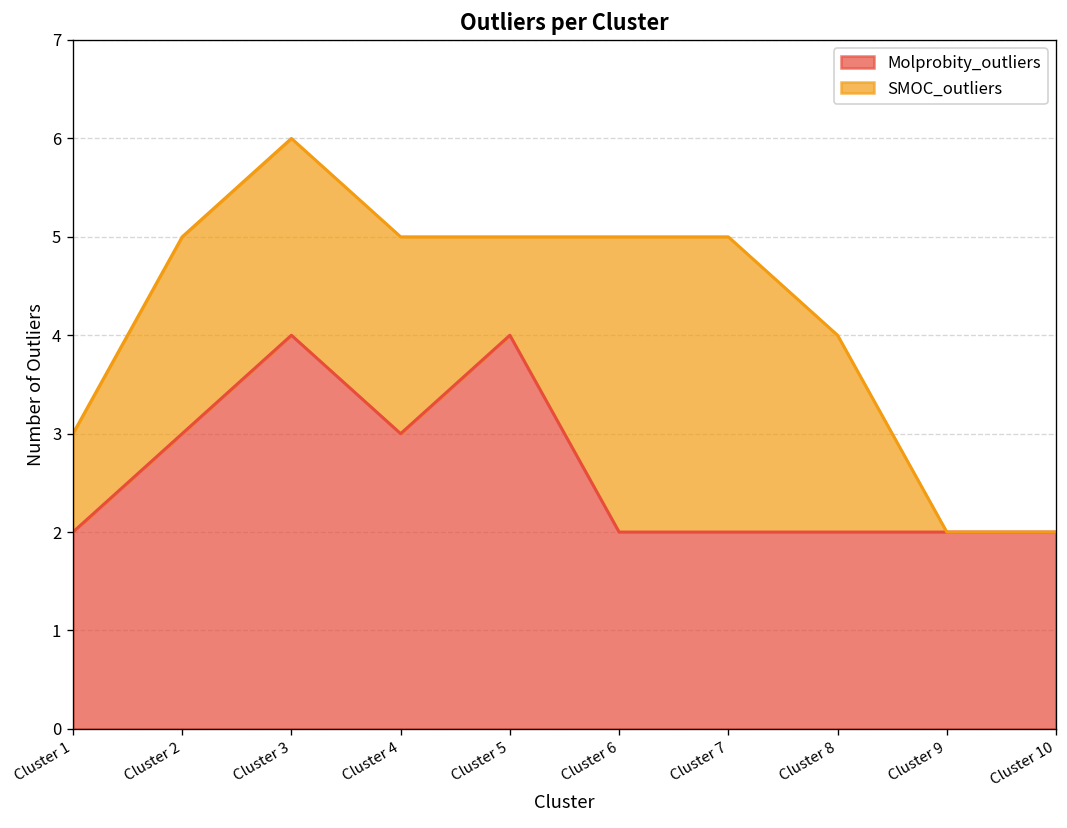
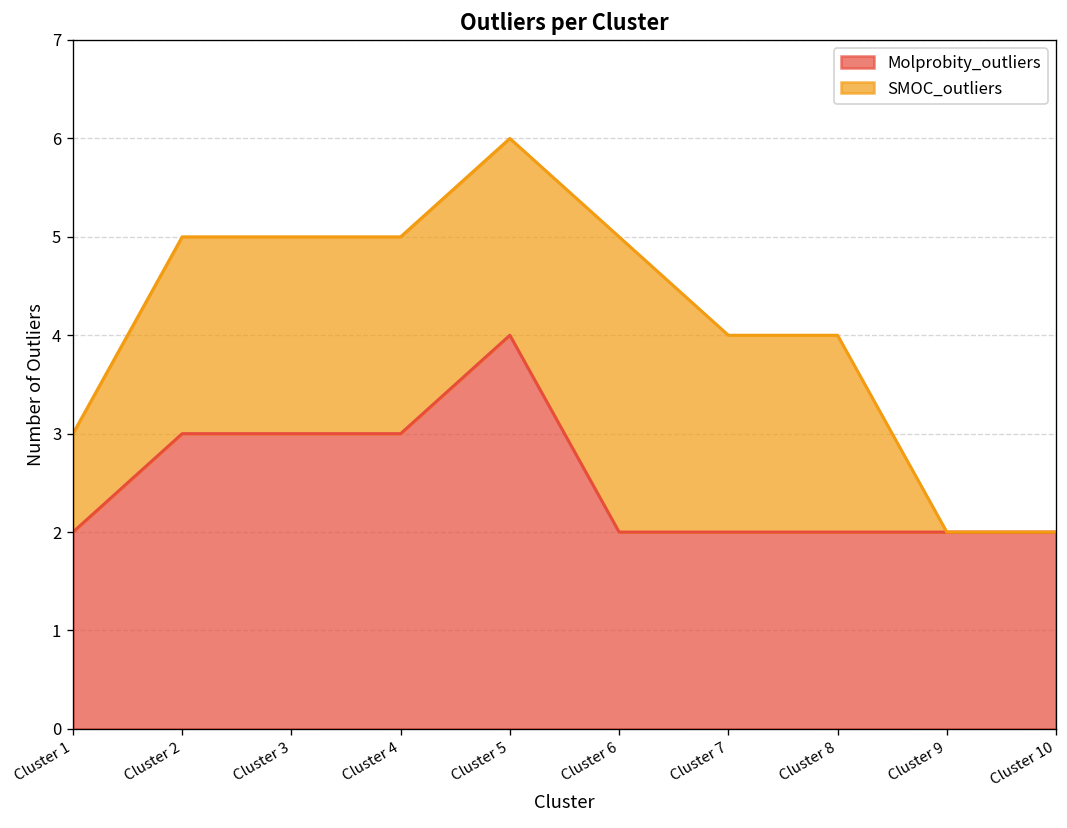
  {
    "Molprobity_outliers": {
      "Cluster 1": 2,
      "Cluster 2": 3,
-     "Cluster 3": 4,
+     "Cluster 3": 3,
      "Cluster 4": 3,
      "Cluster 5": 4,
      "Cluster 6": 2,
      "Cluster 7": 2,
      "Cluster 8": 2
    },
    "SMOC_outliers": {
      "Cluster 1": 1,
      "Cluster 2": 2,
      "Cluster 3": 2,
      "Cluster 4": 2,
-     "Cluster 5": 1,
+     "Cluster 5": 2,
      "Cluster 6": 3,
-     "Cluster 7": 3,
+     "Cluster 7": 2,
      "Cluster 8": 2
    }
  }
